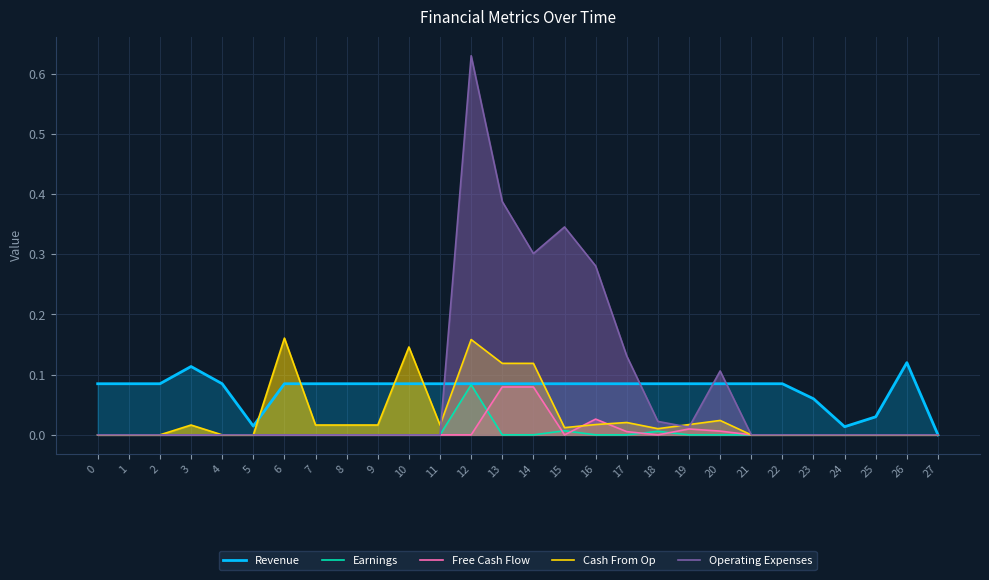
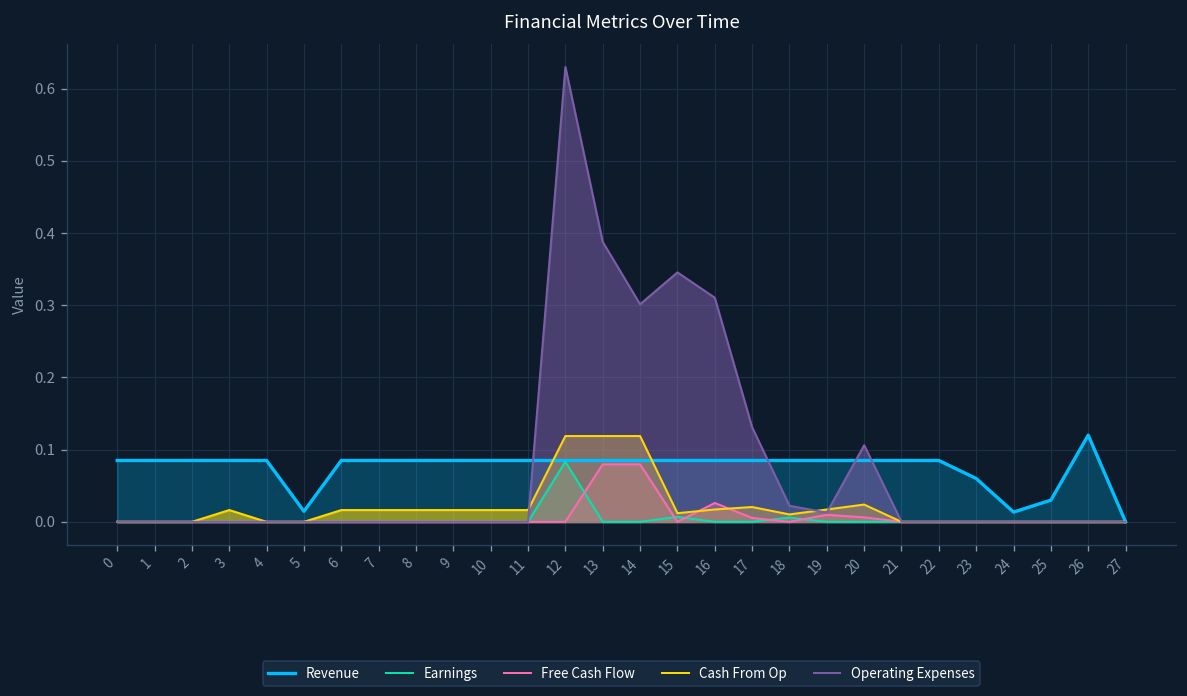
  {
    "Revenue": {
      "0": 0.08,
      "1": 0.08,
      "2": 0.08,
-     "3": 0.11,
+     "3": 0.08,
      "4": 0.08,
      "5": 0.01,
      "6": 0.08,
      "7": 0.08,
      "8": 0.08,
      "9": 0.08,
      "10": 0.08,
      "11": 0.08,
      "13": 0.08,
      "14": 0.08,
      "15": 0.08,
      "16": 0.08,
      "17": 0.08,
      "18": 0.08,
      "19": 0.08,
      "20": 0.08,
      "21": 0.08,
      "22": 0.08,
      "23": 0.06,
      "24": 0.01,
      "25": 0.03,
      "26": 0.12
    },
    "Earnings": {
      "13": 0.00,
      "14": 0.00,
      "15": 0.01,
      "16": 0.00,
      "17": 0.00,
      "18": 0.01,
      "19": 0.00,
      "20": 0.00
    },
    "Free Cash Flow": {
      "12": 0.00,
      "13": 0.08,
      "14": 0.08,
      "15": 0.00,
      "16": 0.03,
      "17": 0.01,
      "18": 0.00,
      "20": 0.01
    },
    "Cash From Op": {
      "3": 0.02,
-     "6": 0.16,
+     "6": 0.02,
      "7": 0.02,
      "8": 0.02,
      "9": 0.02,
-     "10": 0.15,
+     "10": 0.02,
      "11": 0.02,
-     "12": 0.16,
+     "12": 0.12,
      "13": 0.12,
      "14": 0.12,
      "15": 0.01,
      "16": 0.02,
      "17": 0.02,
      "18": 0.01,
      "19": 0.02,
      "20": 0.02
    },
    "Operating Expenses": {
      "12": 0.63,
      "13": 0.39,
      "14": 0.30,
      "15": 0.35,
-     "16": 0.28,
+     "16": 0.31,
      "17": 0.13,
      "18": 0.02,
      "20": 0.11
    }
  }
